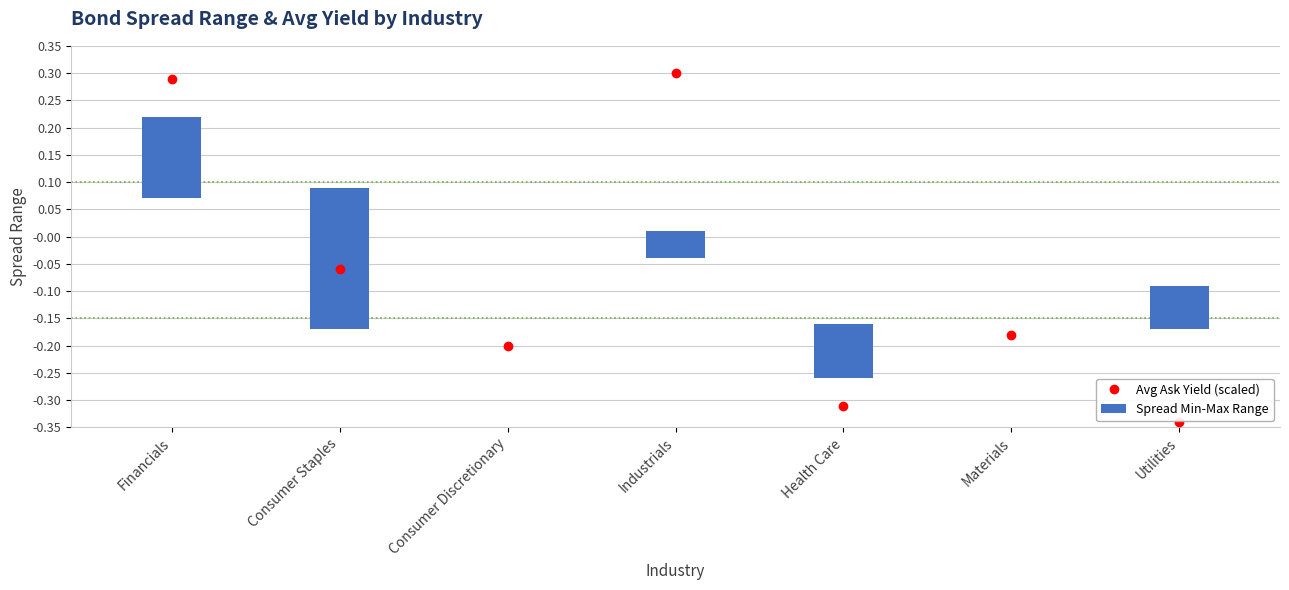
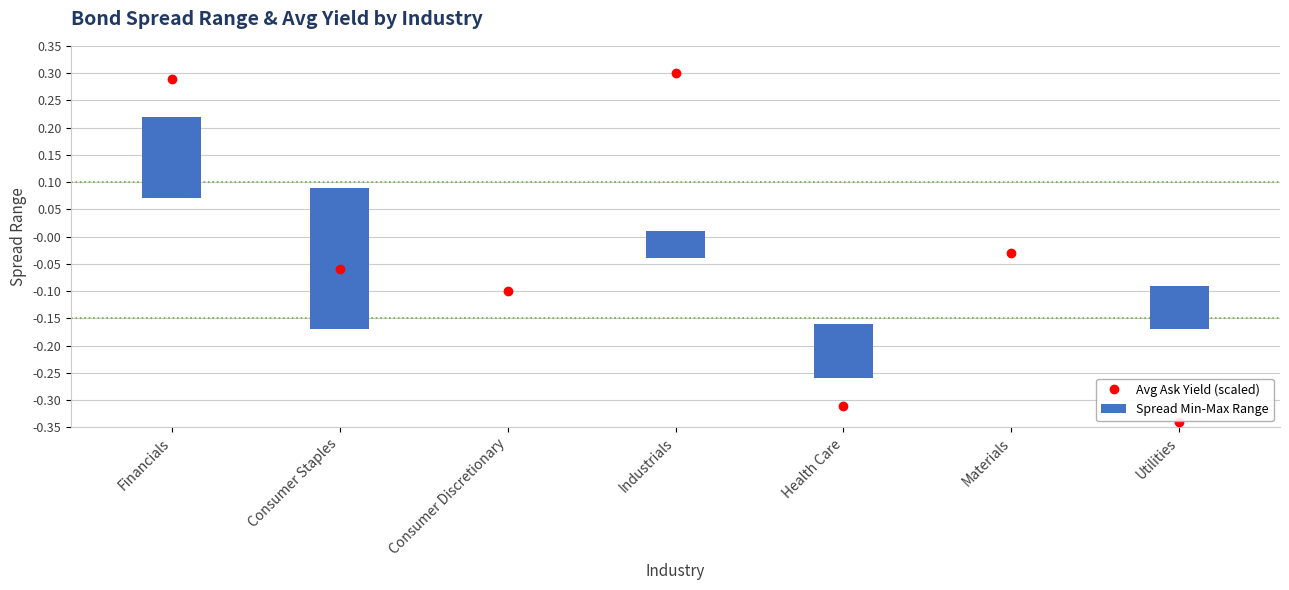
  {
    "Avg Ask Yield (scaled)": {
      "Financials": 0.29,
      "Consumer Staples": -0.06,
-     "Consumer Discretionary": -0.20,
+     "Consumer Discretionary": -0.10,
      "Industrials": 0.30,
      "Health Care": -0.31,
-     "Materials": -0.18,
+     "Materials": -0.03,
      "Utilities": -0.34
    }
  }
